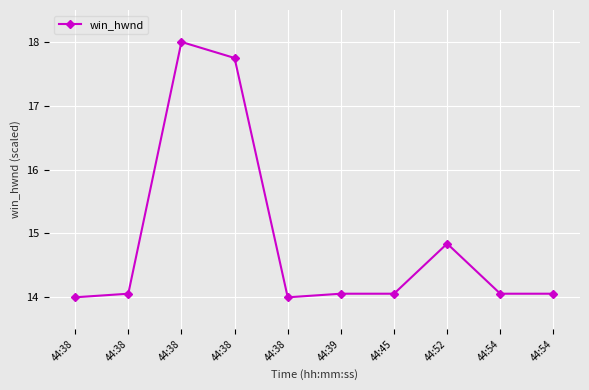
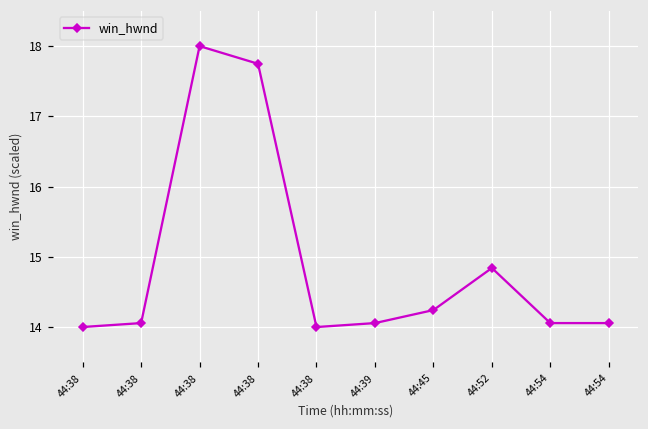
  {
    "44:39": 14.1,
-   "44:45": 14.1,
+   "44:45": 14.2,
    "44:52": 14.8
  }
